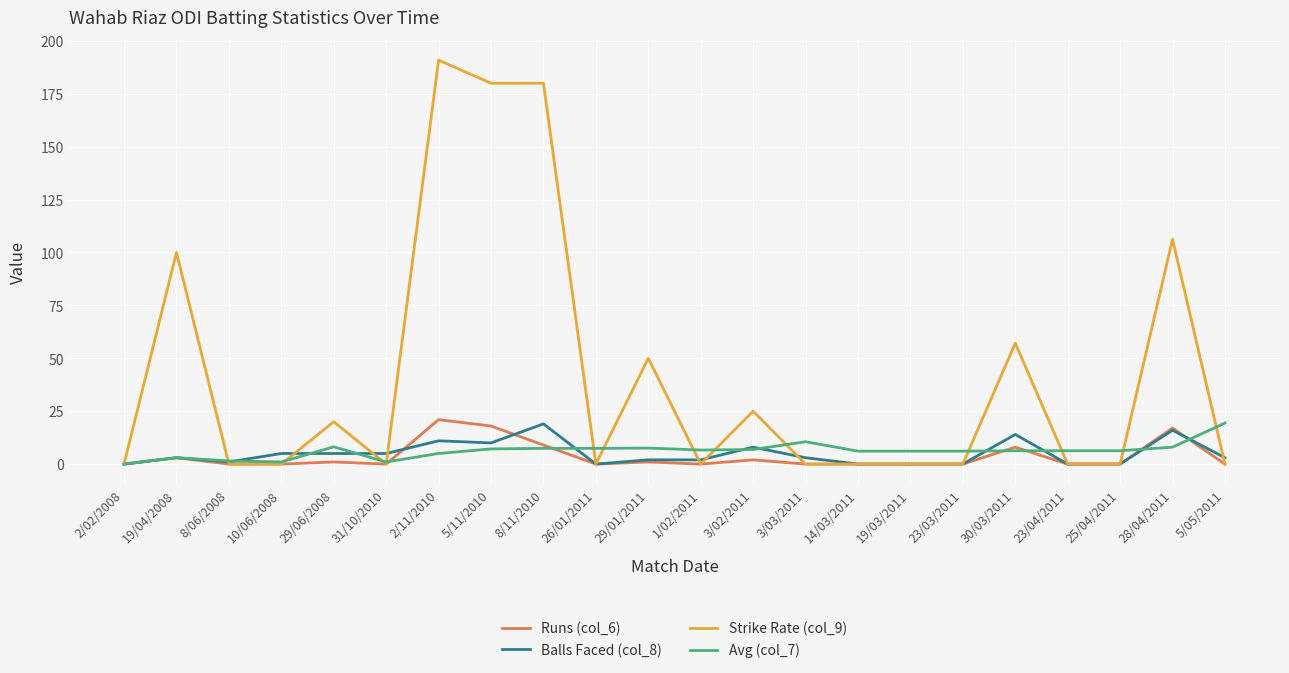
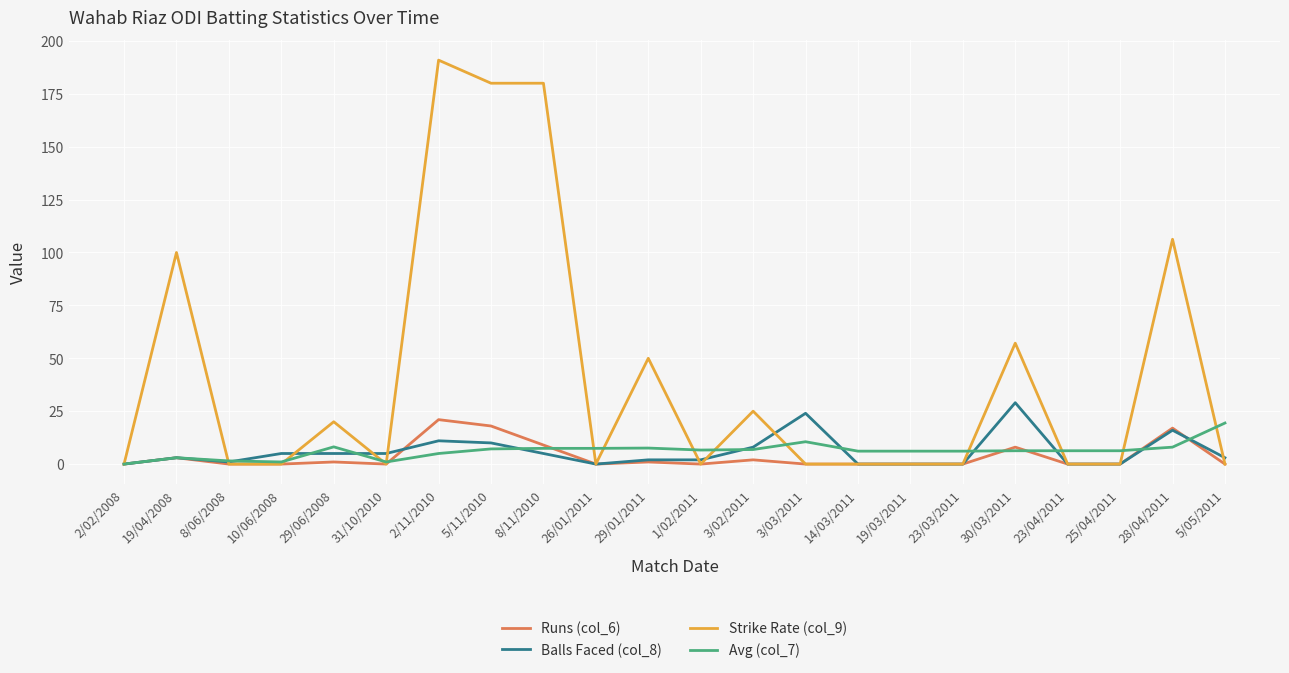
  {
    "Balls Faced (col_8)": {
      "10/06/2008": 5,
      "29/06/2008": 5,
      "31/10/2010": 5,
      "2/11/2010": 11,
      "5/11/2010": 10,
-     "8/11/2010": 19,
+     "8/11/2010": 5,
      "1/02/2011": 2,
-     "3/03/2011": 3,
-     "30/03/2011": 14,
+     "3/03/2011": 24,
+     "30/03/2011": 29,
      "5/05/2011": 3
    },
    "Avg (col_7)": {
      "29/06/2008": 8,
      "2/11/2010": 5,
      "5/11/2010": 7,
      "8/11/2010": 7,
      "26/01/2011": 7,
      "29/01/2011": 8,
      "1/02/2011": 7,
      "3/03/2011": 11,
      "14/03/2011": 6,
      "19/03/2011": 6,
      "23/03/2011": 6,
      "30/03/2011": 6,
      "23/04/2011": 6,
      "25/04/2011": 6,
      "28/04/2011": 8,
      "5/05/2011": 19
    }
  }
